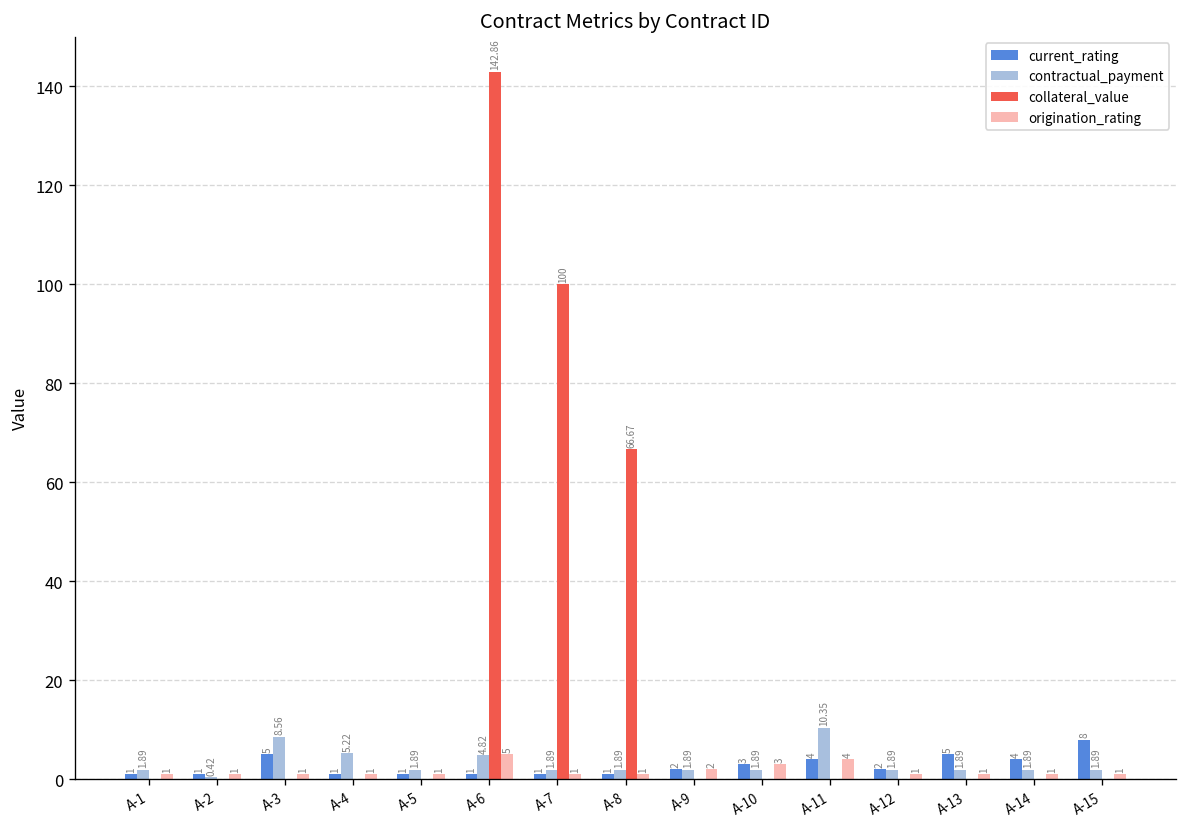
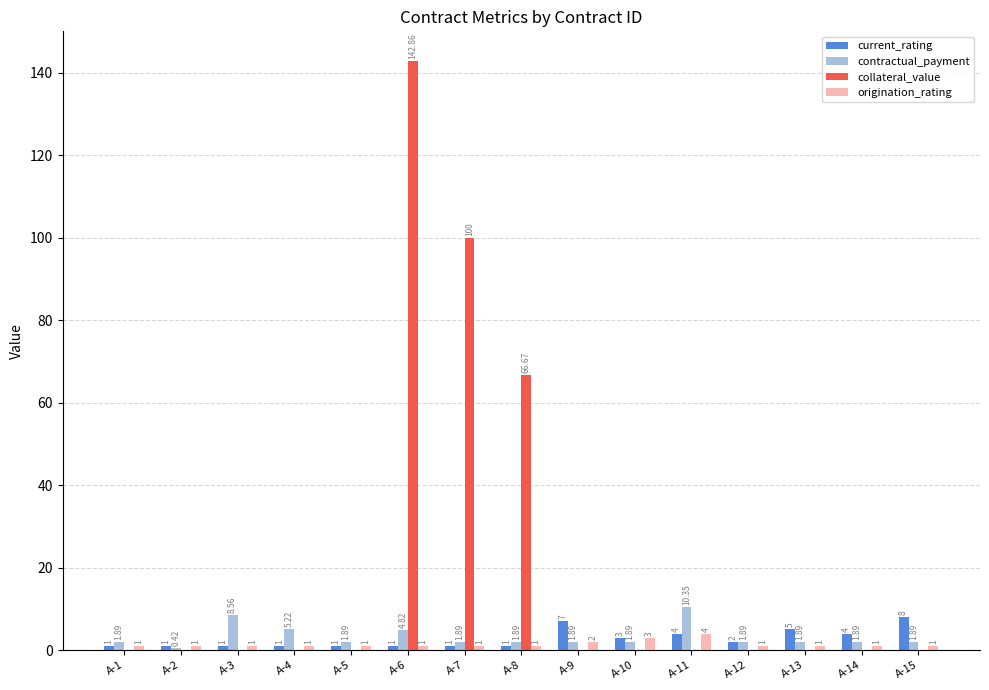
  {
    "current_rating": {
      "A-1": 1,
      "A-2": 1,
-     "A-3": 5,
+     "A-3": 1,
      "A-4": 1,
      "A-5": 1,
      "A-6": 1,
      "A-7": 1,
      "A-8": 1,
-     "A-9": 2,
+     "A-9": 7,
      "A-10": 3,
      "A-11": 4,
      "A-12": 2,
      "A-13": 5,
      "A-14": 4,
      "A-15": 8
    },
    "contractual_payment": {
      "A-1": 1.89,
      "A-2": 0.42,
      "A-3": 8.56,
      "A-4": 5.22,
      "A-5": 1.89,
      "A-6": 4.82,
      "A-7": 1.89,
      "A-8": 1.89,
      "A-9": 1.89,
      "A-10": 1.89,
      "A-11": 10.35,
      "A-12": 1.89,
      "A-13": 1.89,
      "A-14": 1.89,
      "A-15": 1.89
    },
    "collateral_value": {
      "A-6": 142.86,
      "A-7": 100,
      "A-8": 66.67
    },
    "origination_rating": {
      "A-1": 1,
      "A-2": 1,
      "A-3": 1,
      "A-4": 1,
      "A-5": 1,
-     "A-6": 5,
+     "A-6": 1,
      "A-7": 1,
      "A-8": 1,
      "A-9": 2,
      "A-10": 3,
      "A-11": 4,
      "A-12": 1,
      "A-13": 1,
      "A-14": 1,
      "A-15": 1
    }
  }
